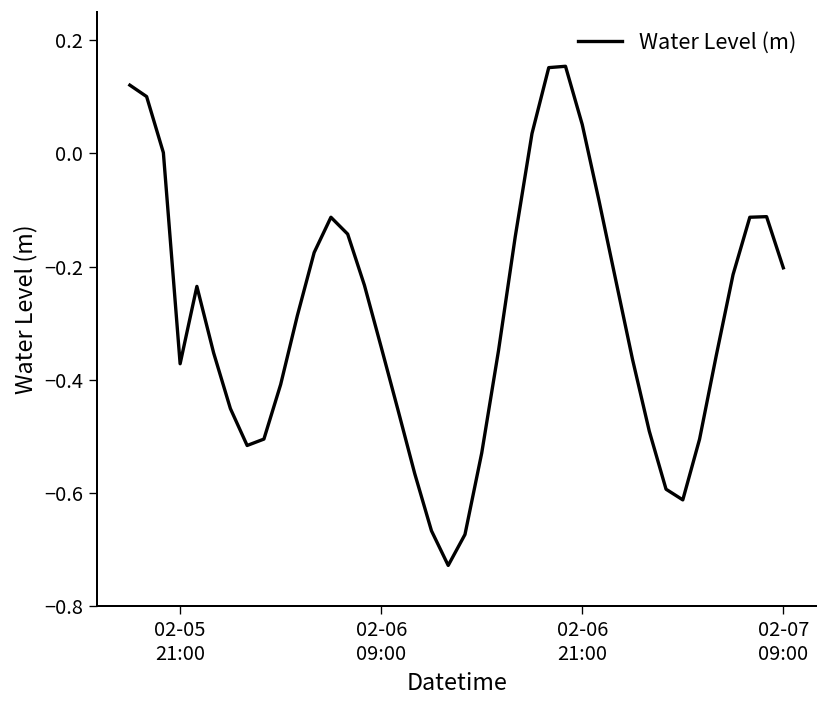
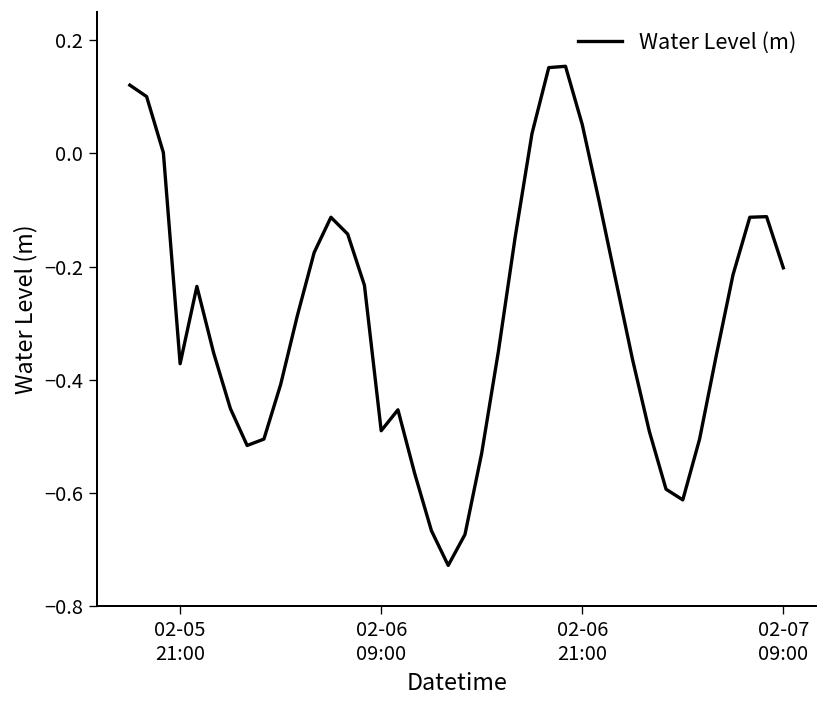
  {
    "02-05 21:00": -0.37,
-   "02-06 09:00": -0.34,
+   "02-06 09:00": -0.49,
    "02-06 21:00": 0.05,
    "02-07 09:00": -0.20
  }
